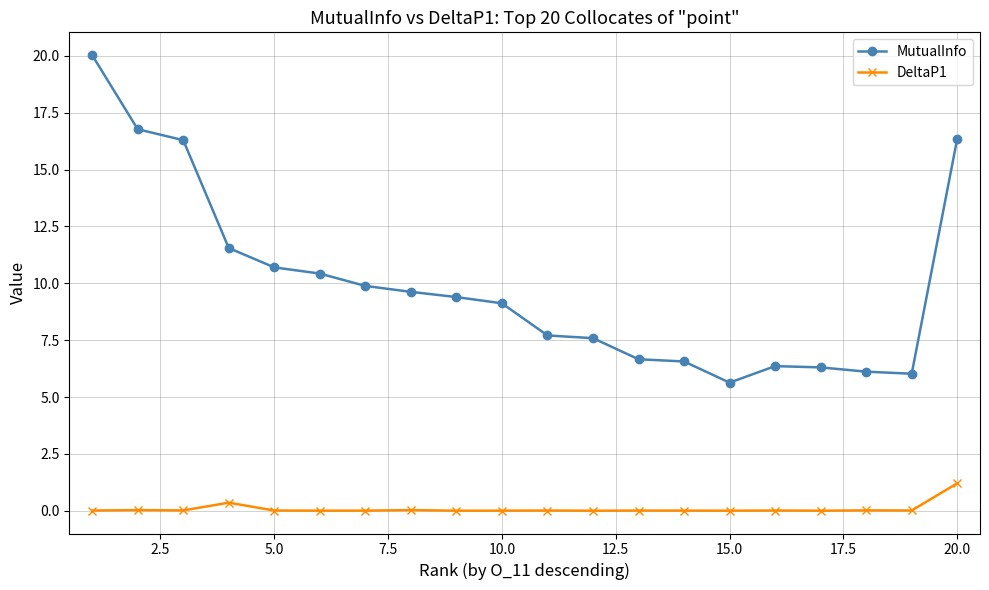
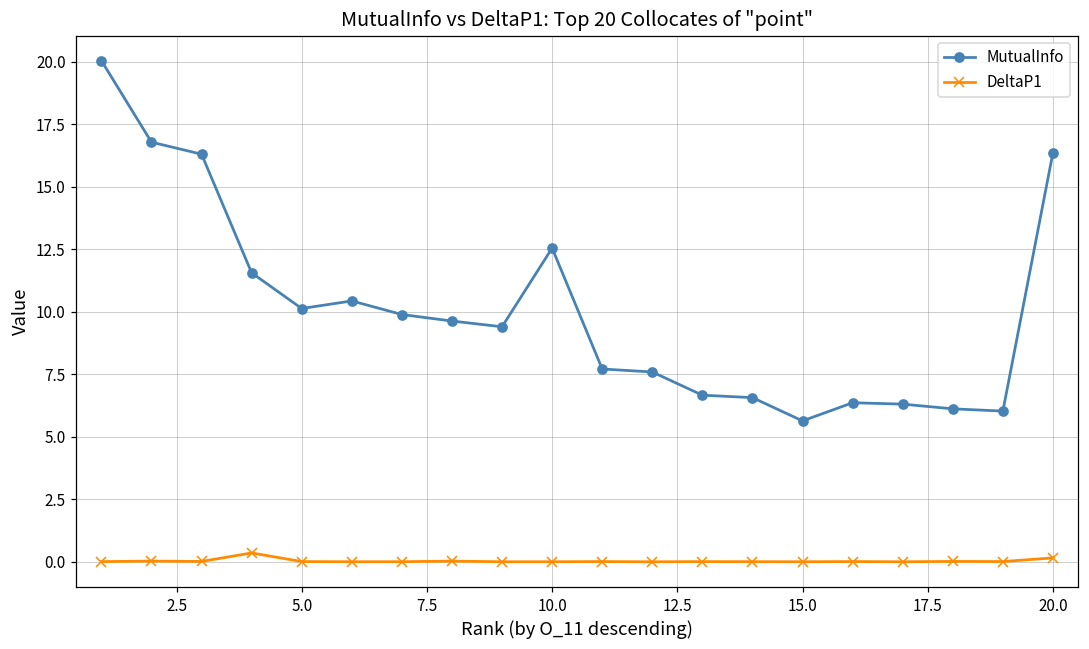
  {
    "MutualInfo": {
-     "5.0": 10.7,
-     "10.0": 9.1,
+     "5.0": 10.1,
+     "10.0": 12.5,
      "15.0": 5.6,
      "20.0": 16.4
    },
    "DeltaP1": {
      "5.0": 0.0,
      "10.0": 0.0,
      "15.0": 0.0,
-     "20.0": 1.2
+     "20.0": 0.2
    }
  }
